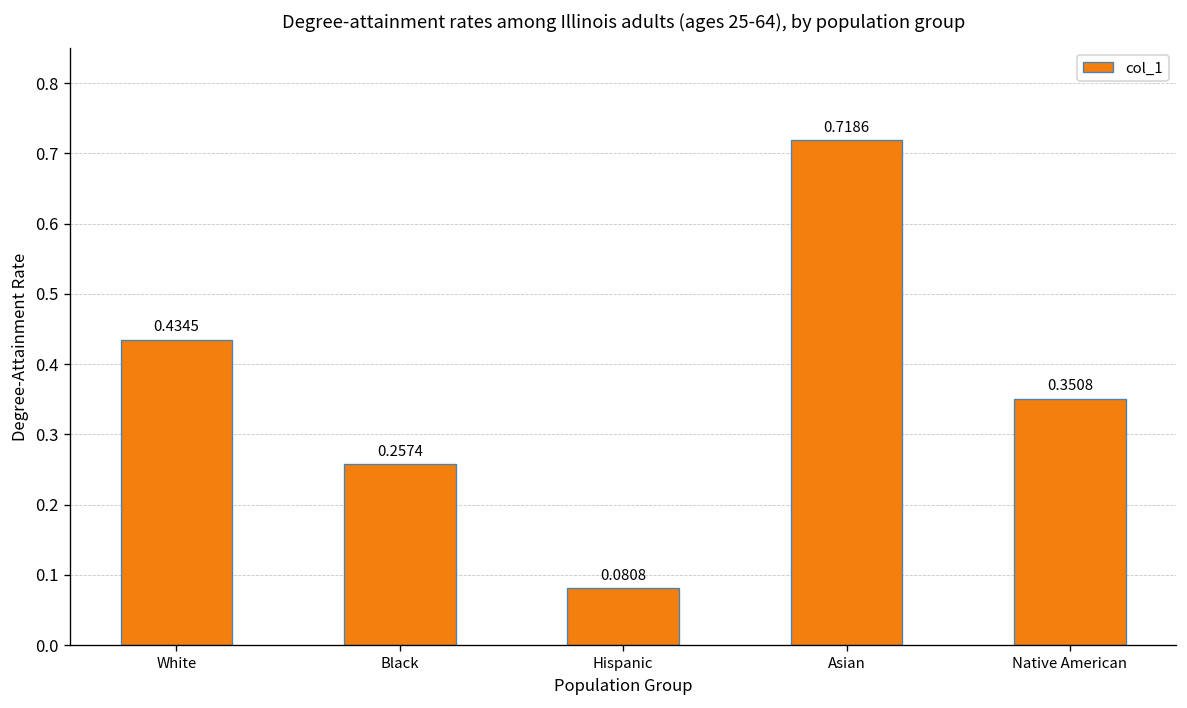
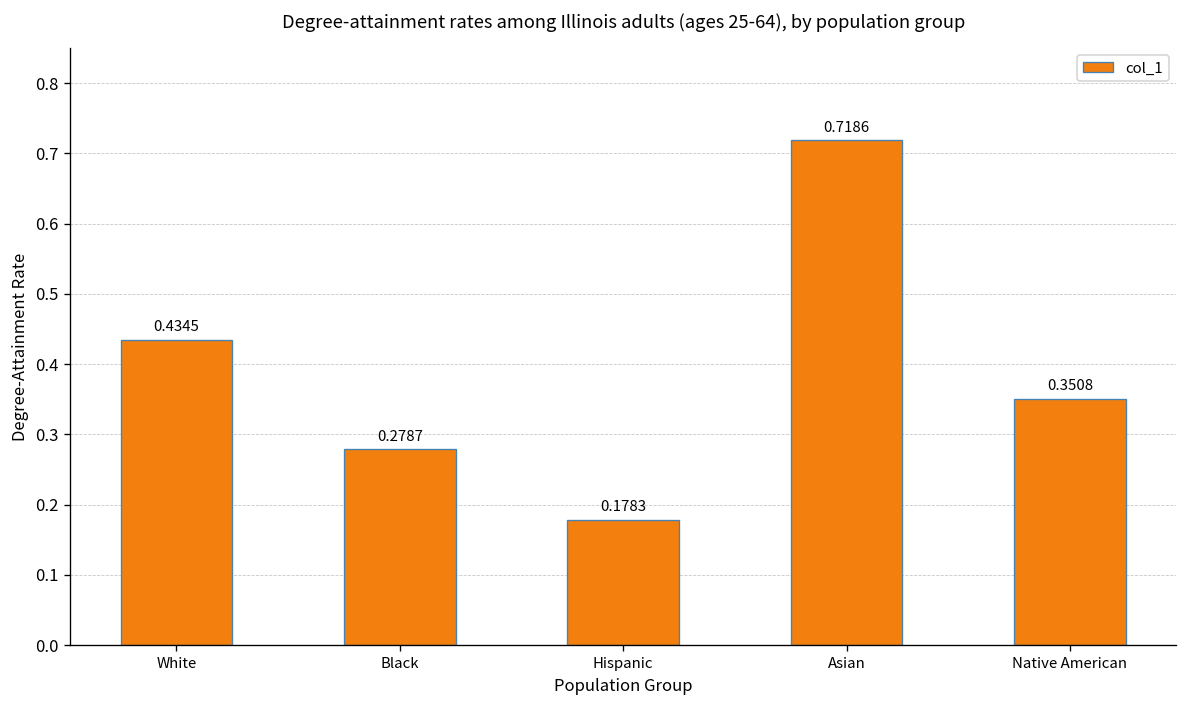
  {
    "White": 0.4345,
-   "Black": 0.2574,
-   "Hispanic": 0.0808,
+   "Black": 0.2787,
+   "Hispanic": 0.1783,
    "Asian": 0.7186,
    "Native American": 0.3508
  }
